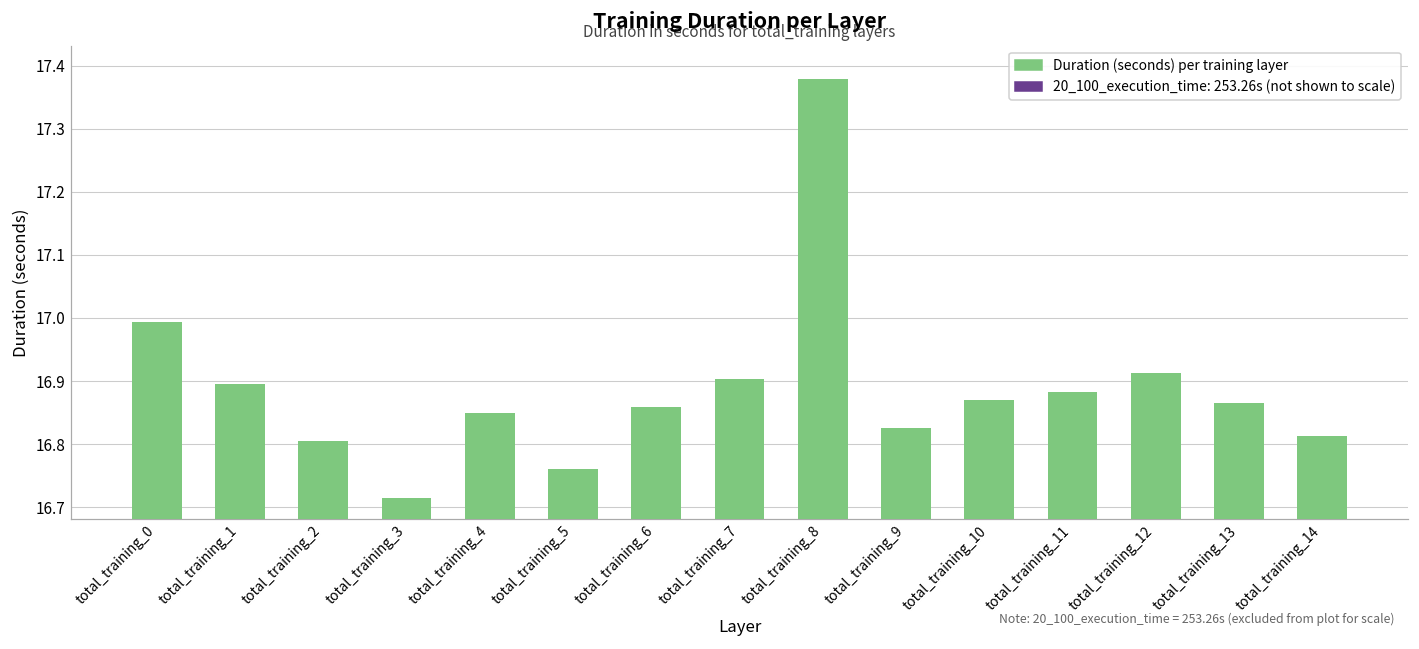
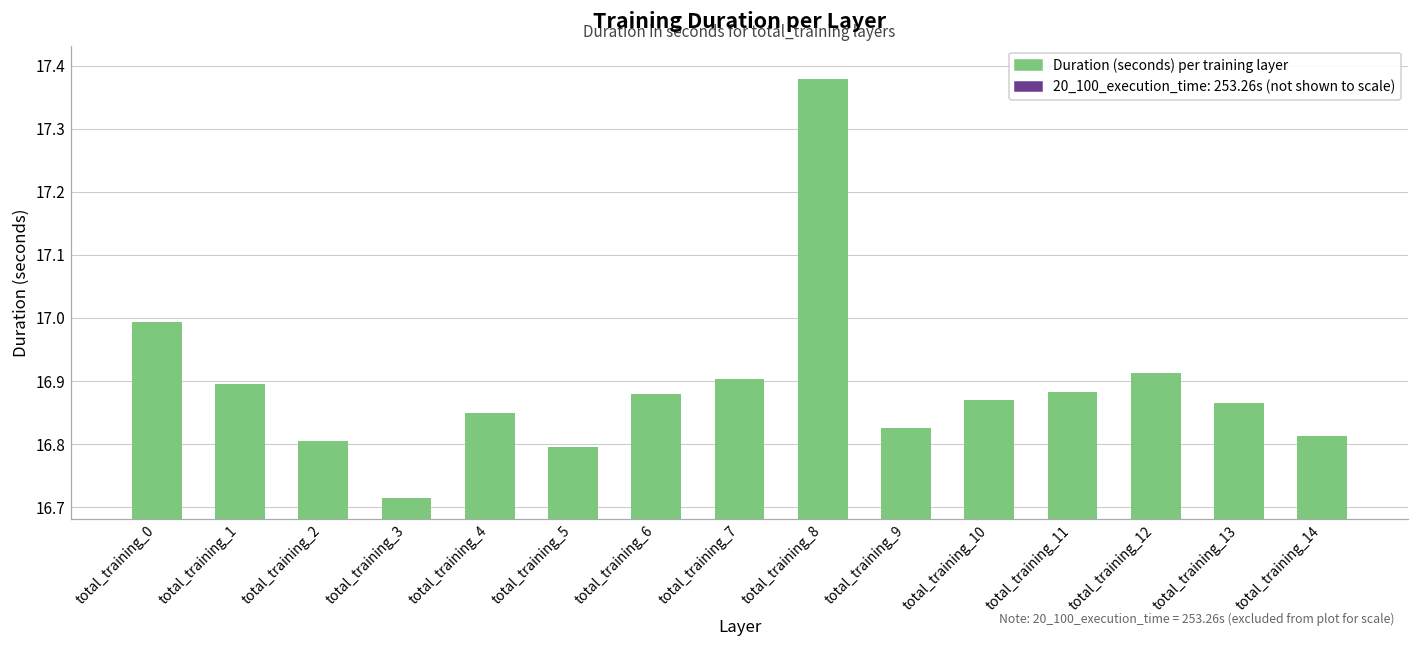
  {
    "total_training_0": 16.99,
    "total_training_1": 16.90,
    "total_training_2": 16.81,
    "total_training_3": 16.71,
    "total_training_4": 16.85,
-   "total_training_5": 16.76,
-   "total_training_6": 16.86,
+   "total_training_5": 16.80,
+   "total_training_6": 16.88,
    "total_training_7": 16.90,
    "total_training_8": 17.38,
    "total_training_9": 16.83,
    "total_training_10": 16.87,
    "total_training_11": 16.88,
    "total_training_12": 16.91,
    "total_training_13": 16.87,
    "total_training_14": 16.81
  }
